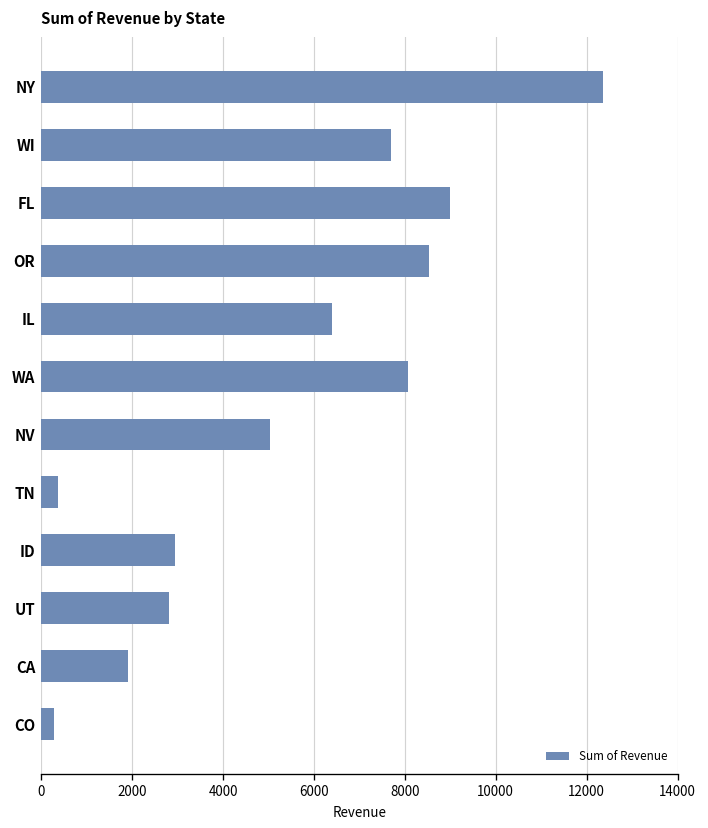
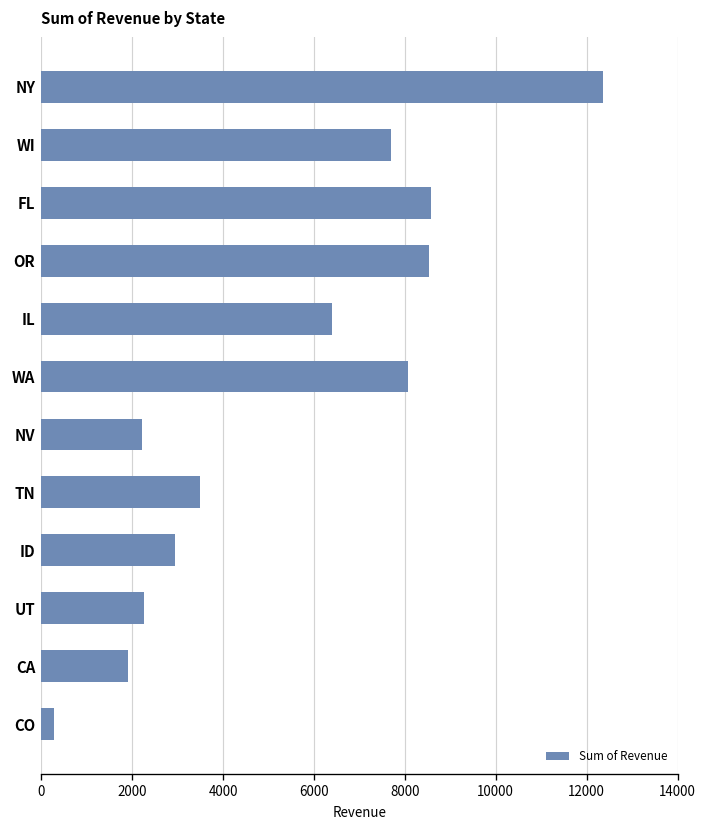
  {
    "NY": 12400,
    "WI": 7700,
-   "FL": 9000,
+   "FL": 8600,
    "OR": 8500,
    "IL": 6400,
    "WA": 8100,
-   "NV": 5000,
-   "TN": 400,
+   "NV": 2200,
+   "TN": 3500,
    "ID": 2900,
-   "UT": 2800,
+   "UT": 2300,
    "CA": 1900,
    "CO": 300
  }
